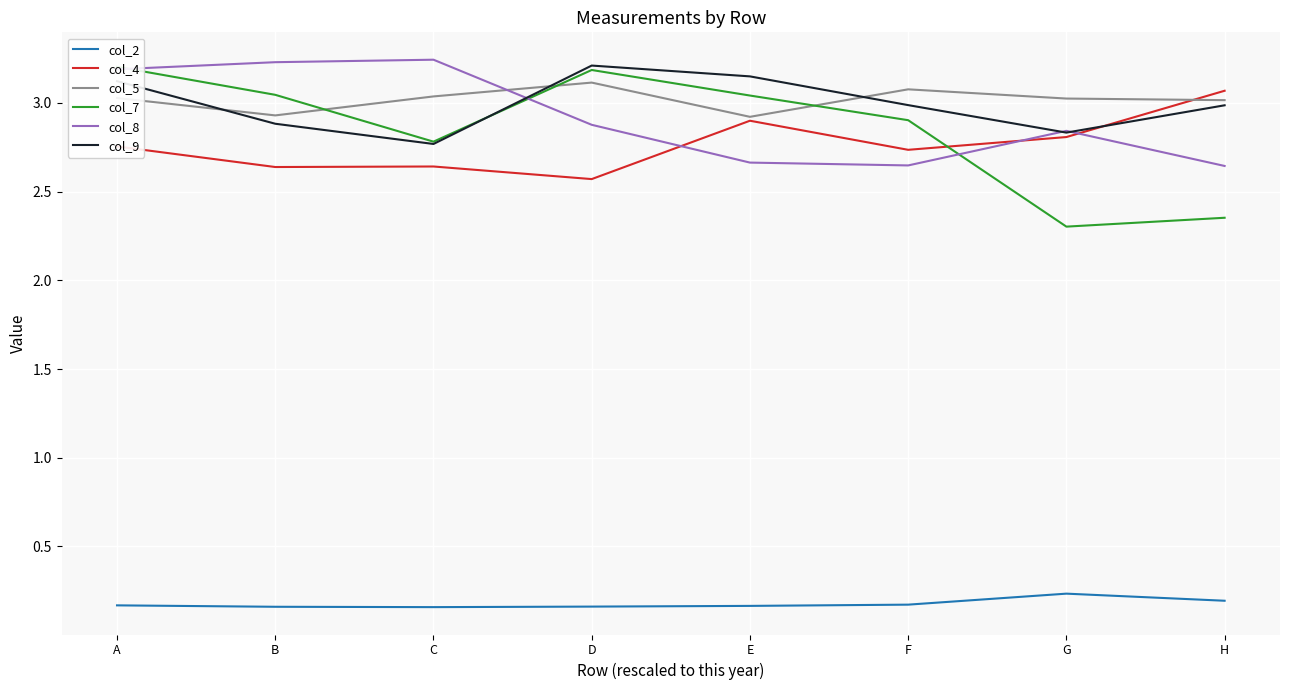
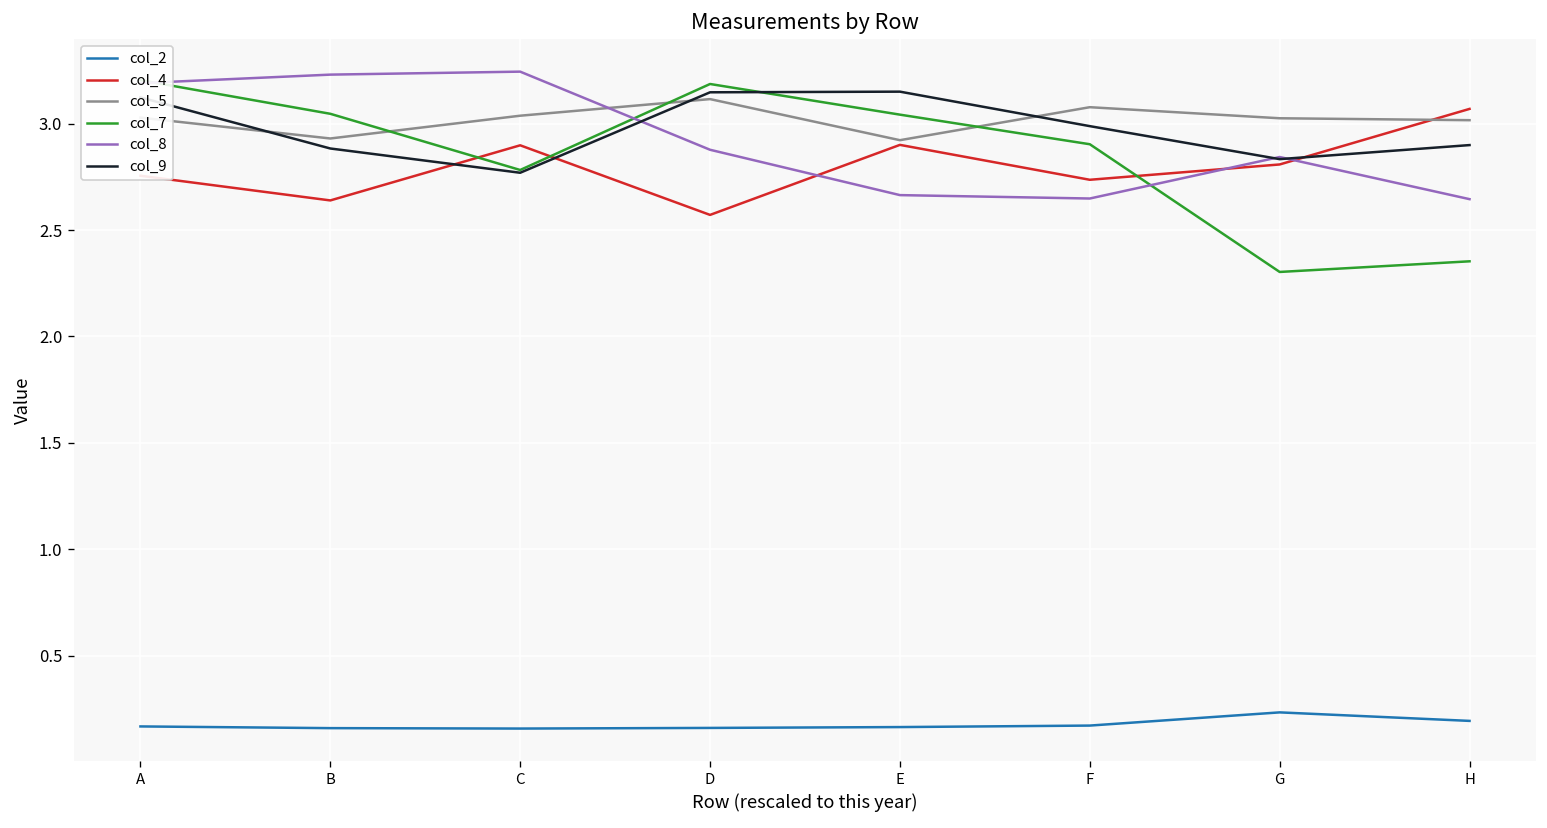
  {
    "col_2": {
      "A": 0.17,
      "B": 0.16,
      "C": 0.16,
      "D": 0.16,
      "E": 0.17,
      "F": 0.17,
      "G": 0.23,
      "H": 0.19
    },
    "col_4": {
      "B": 2.64,
-     "C": 2.64,
+     "C": 2.90,
      "D": 2.57,
      "E": 2.90,
      "F": 2.74,
      "G": 2.81,
      "H": 3.07
    },
    "col_5": {
      "B": 2.93,
      "C": 3.04,
      "D": 3.12,
      "E": 2.92,
      "F": 3.08,
      "G": 3.03,
      "H": 3.02
    },
    "col_7": {
      "B": 3.05,
      "D": 3.19,
      "E": 3.04,
      "F": 2.90,
      "G": 2.30,
      "H": 2.35
    },
    "col_8": {
      "B": 3.23,
      "C": 3.24,
      "D": 2.88,
      "E": 2.66,
      "F": 2.65,
      "H": 2.65
    },
    "col_9": {
      "B": 2.88,
-     "D": 3.21,
+     "D": 3.15,
      "E": 3.15,
      "F": 2.99,
-     "H": 2.99
+     "H": 2.90
    }
  }
